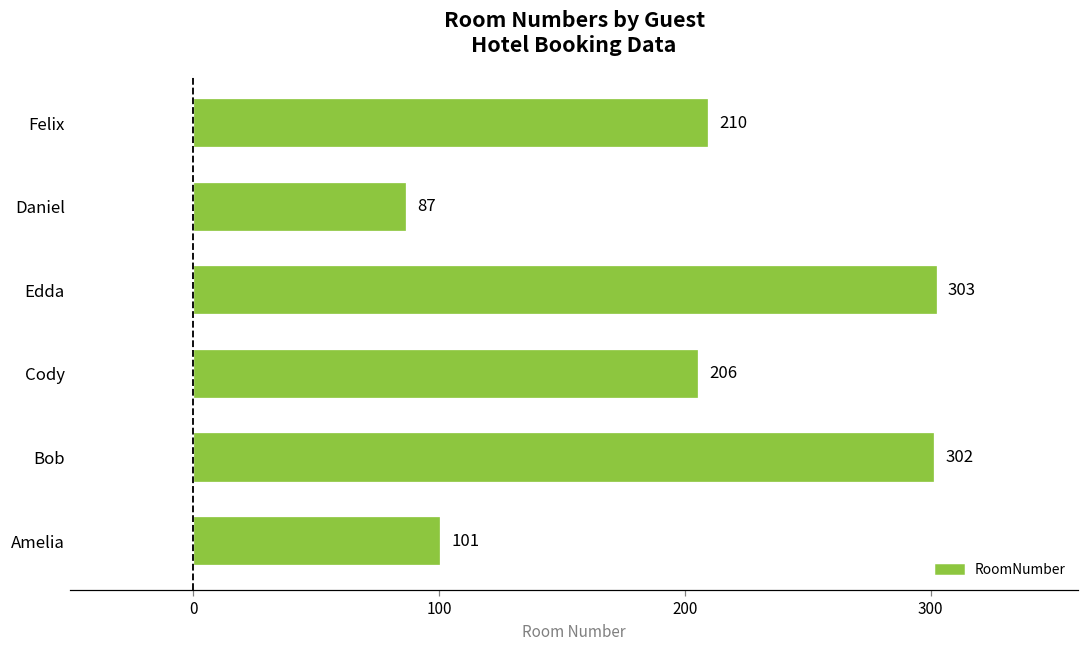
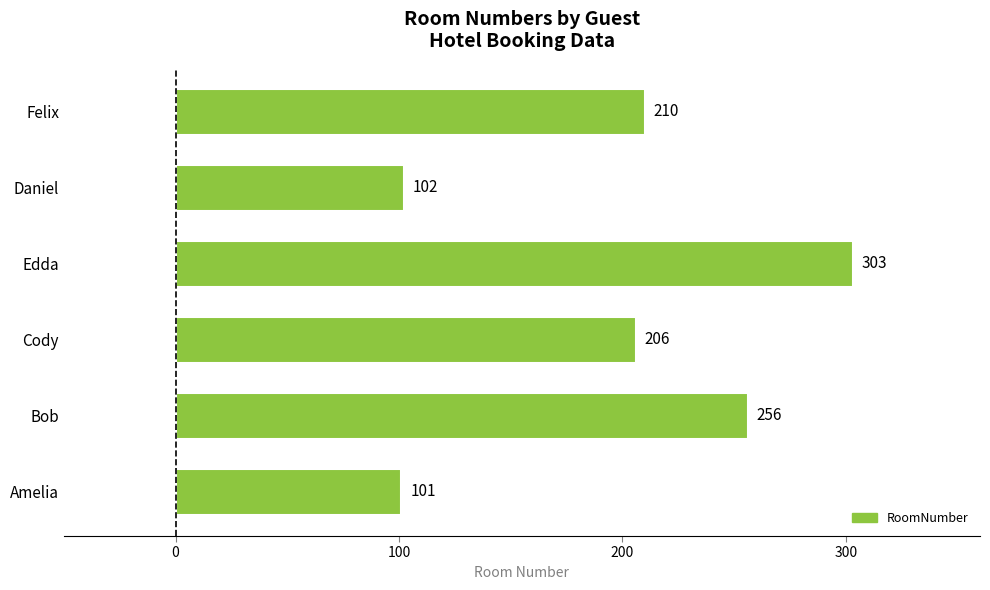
  {
    "Felix": 210,
-   "Daniel": 87,
+   "Daniel": 102,
    "Edda": 303,
    "Cody": 206,
-   "Bob": 302,
+   "Bob": 256,
    "Amelia": 101
  }
